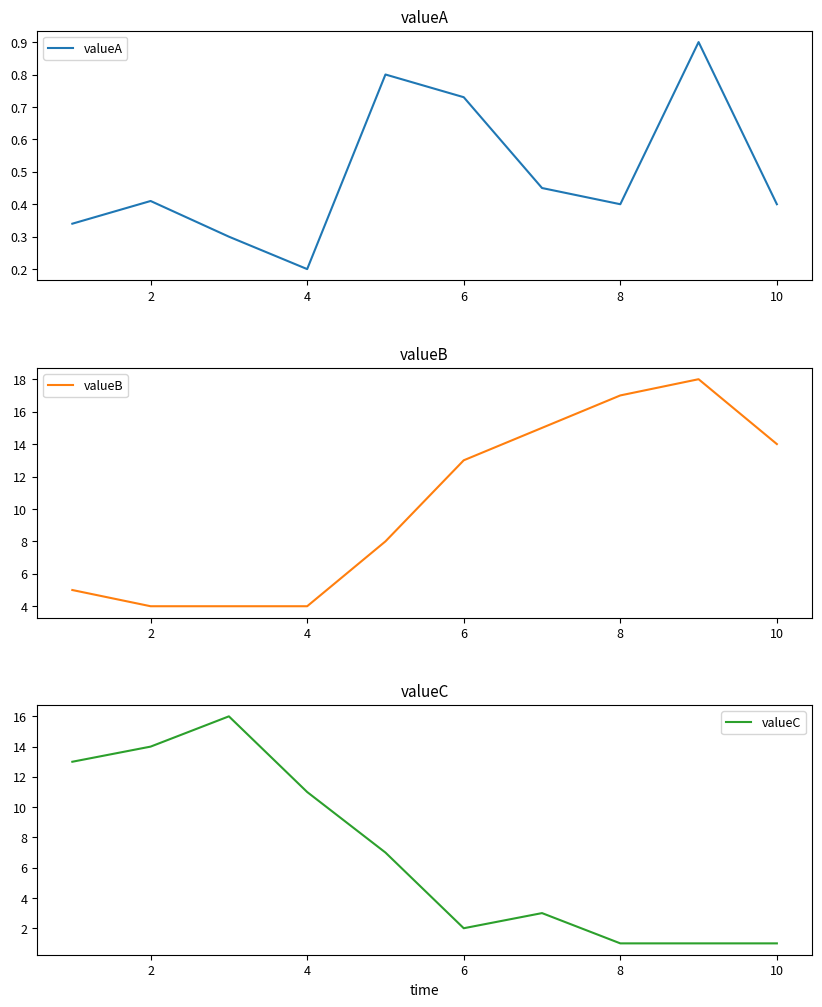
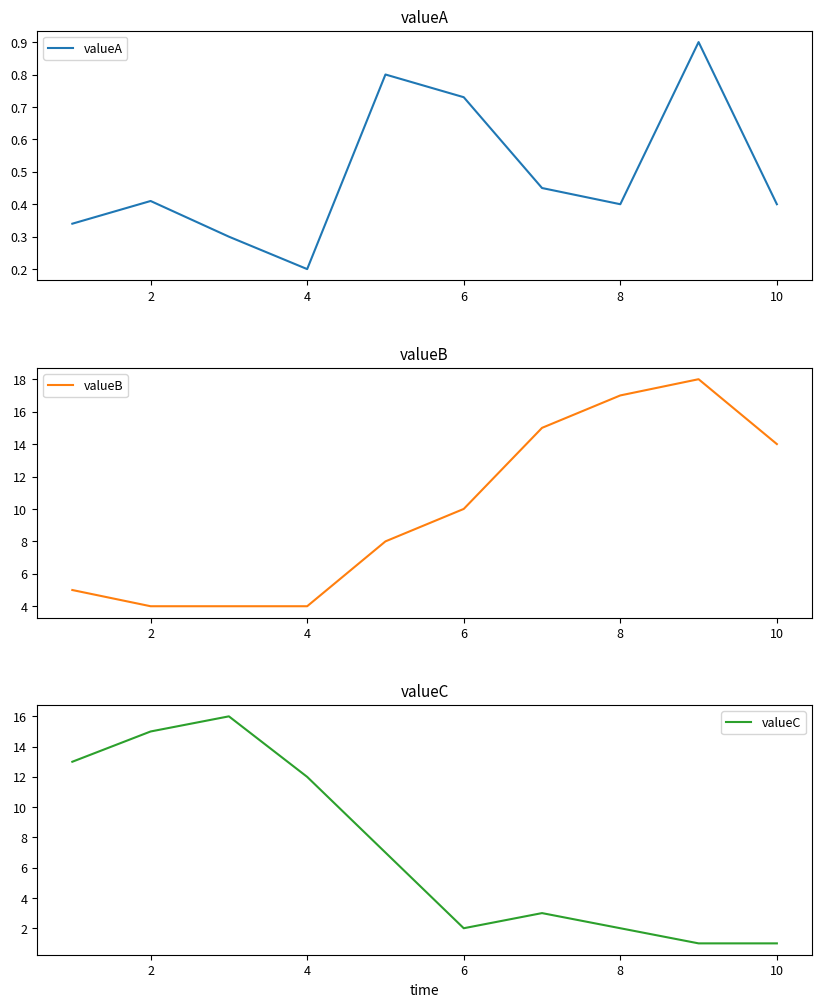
  {
    "valueA": {
      "2": 0.41,
      "4": 0.20,
      "6": 0.73,
      "8": 0.40,
      "10": 0.40
    },
    "valueB": {
      "2": 4,
      "4": 4,
-     "6": 13,
+     "6": 10,
      "8": 17,
      "10": 14
    },
    "valueC": {
-     "2": 14,
-     "4": 11,
+     "2": 15,
+     "4": 12,
      "6": 2,
-     "8": 1,
+     "8": 2,
      "10": 1
    }
  }
